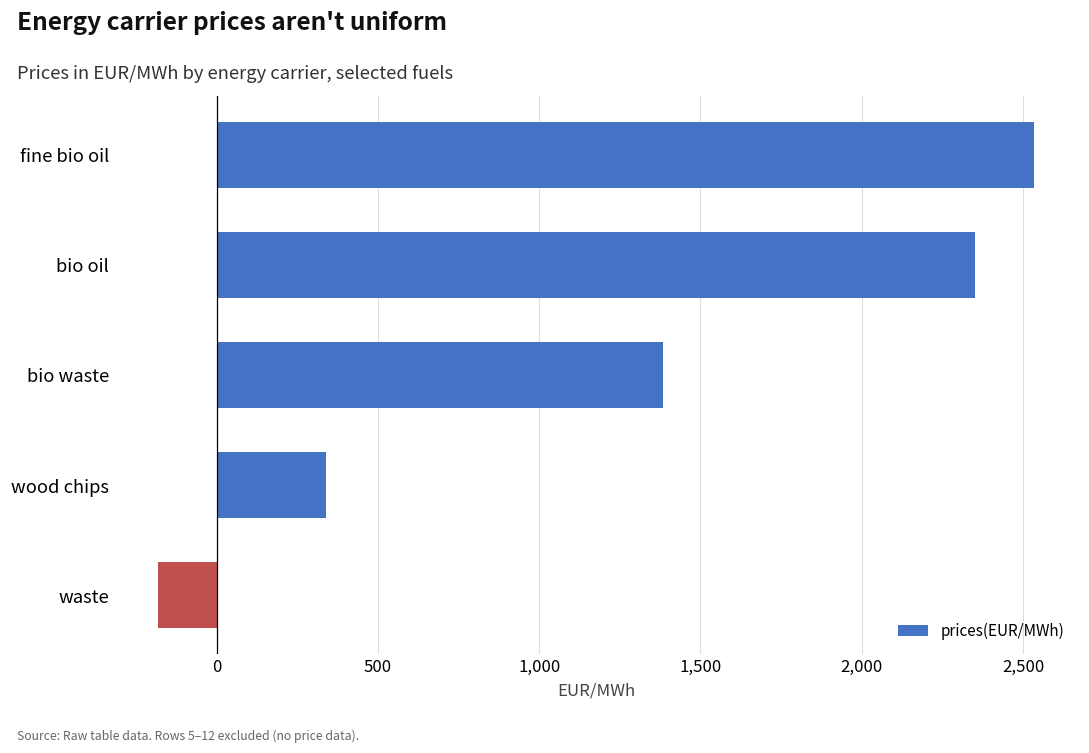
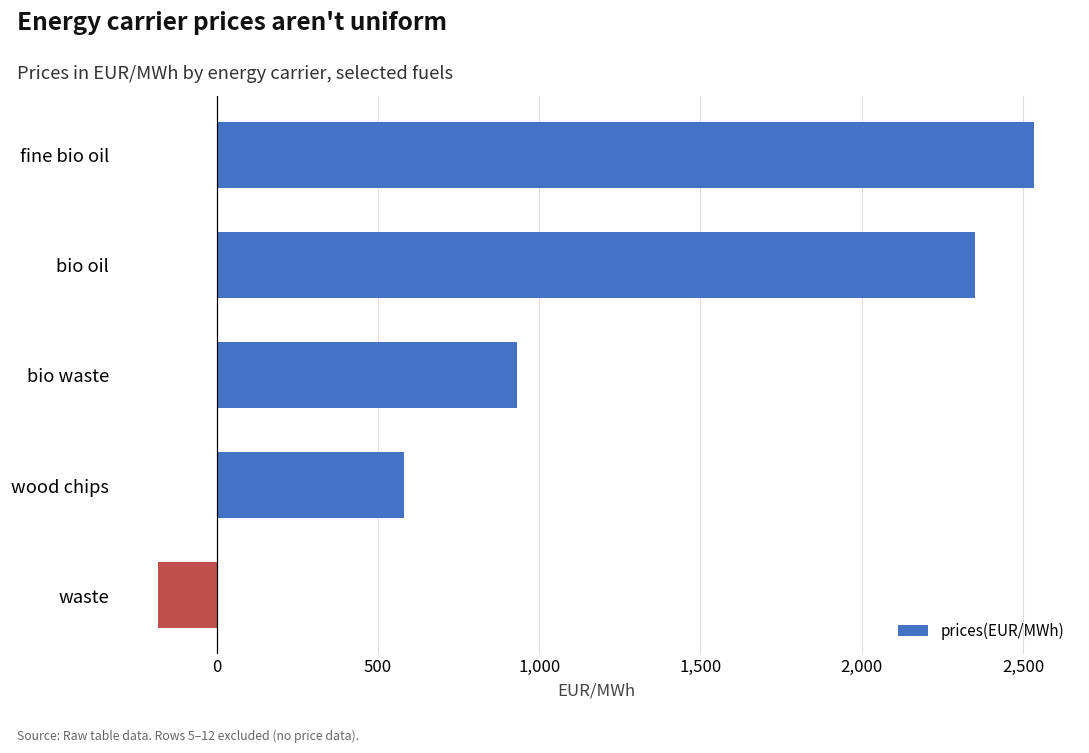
  {
    "fine bio oil": "2,530",
    "bio oil": "2,350",
-   "bio waste": "1,380",
-   "wood chips": "340",
+   "bio waste": "930",
+   "wood chips": "580",
    "waste": "-180"
  }
